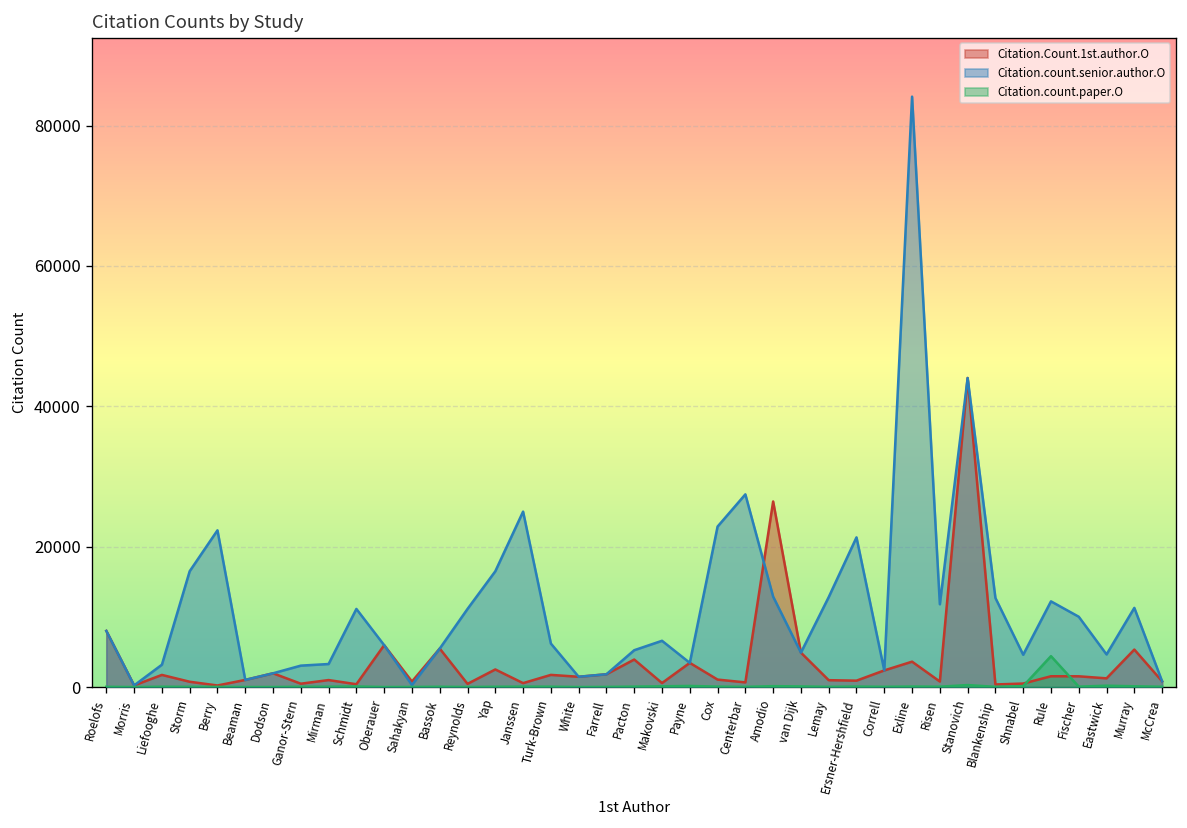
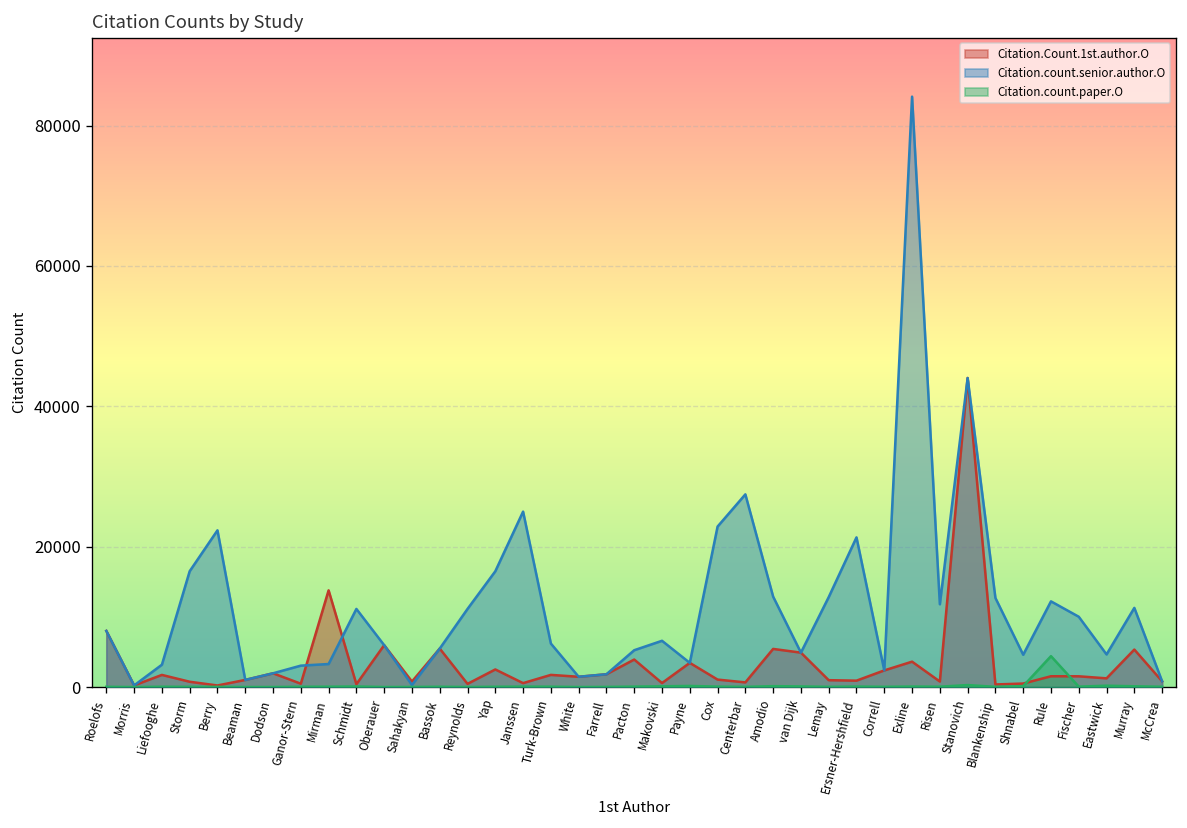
  {
    "Citation.Count.1st.author.O": {
      "Liefooghe": 2000,
      "Storm": 1000,
      "Ganor-Stern": 0,
-     "Mirman": 1000,
+     "Mirman": 14000,
      "Sahakyan": 1000,
      "Reynolds": 0,
      "Yap": 3000,
      "Janssen": 1000,
      "Turk-Brown": 2000,
      "Pacton": 4000,
      "Makovski": 1000,
      "Cox": 1000,
      "Centerbar": 1000,
-     "Amodio": 26000,
+     "Amodio": 5000,
      "Lemay": 1000,
      "Ersner-Hershfield": 1000,
      "Exline": 4000,
      "Risen": 1000,
      "Rule": 2000,
      "Fischer": 2000,
      "Eastwick": 1000,
      "Murray": 5000
    },
    "Citation.count.senior.author.O": {
      "Liefooghe": 3000,
      "Storm": 17000,
      "Berry": 22000,
      "Ganor-Stern": 3000,
      "Mirman": 3000,
      "Schmidt": 11000,
      "Reynolds": 11000,
      "Yap": 17000,
      "Janssen": 25000,
      "Turk-Brown": 6000,
      "Pacton": 5000,
      "Makovski": 7000,
      "Cox": 23000,
      "Centerbar": 27000,
      "Amodio": 13000,
      "Lemay": 13000,
      "Ersner-Hershfield": 21000,
      "Exline": 84000,
      "Risen": 12000,
      "Blankenship": 13000,
      "Shnabel": 5000,
      "Rule": 12000,
      "Fischer": 10000,
      "Eastwick": 5000,
      "Murray": 11000
    },
    "Citation.count.paper.O": {
      "Roelofs": 0,
      "Liefooghe": 0,
      "Storm": 0,
      "Beaman": 0,
      "Dodson": 0,
      "Ganor-Stern": 0,
      "Mirman": 0,
      "Oberauer": 0,
      "Bassok": 0,
      "Reynolds": 0,
      "Yap": 0,
      "Janssen": 0,
      "Turk-Brown": 0,
      "White": 0,
      "Farrell": 0,
      "Pacton": 0,
      "Makovski": 0,
      "Payne": 0,
      "Cox": 0,
      "Centerbar": 0,
      "Amodio": 0,
      "van Dijk": 0,
      "Lemay": 0,
      "Ersner-Hershfield": 0,
      "Correll": 0,
      "Exline": 0,
      "Risen": 0,
      "Stanovich": 0,
      "Rule": 4000,
      "Fischer": 0,
      "Eastwick": 0,
      "Murray": 0,
      "McCrea": 0
    }
  }
